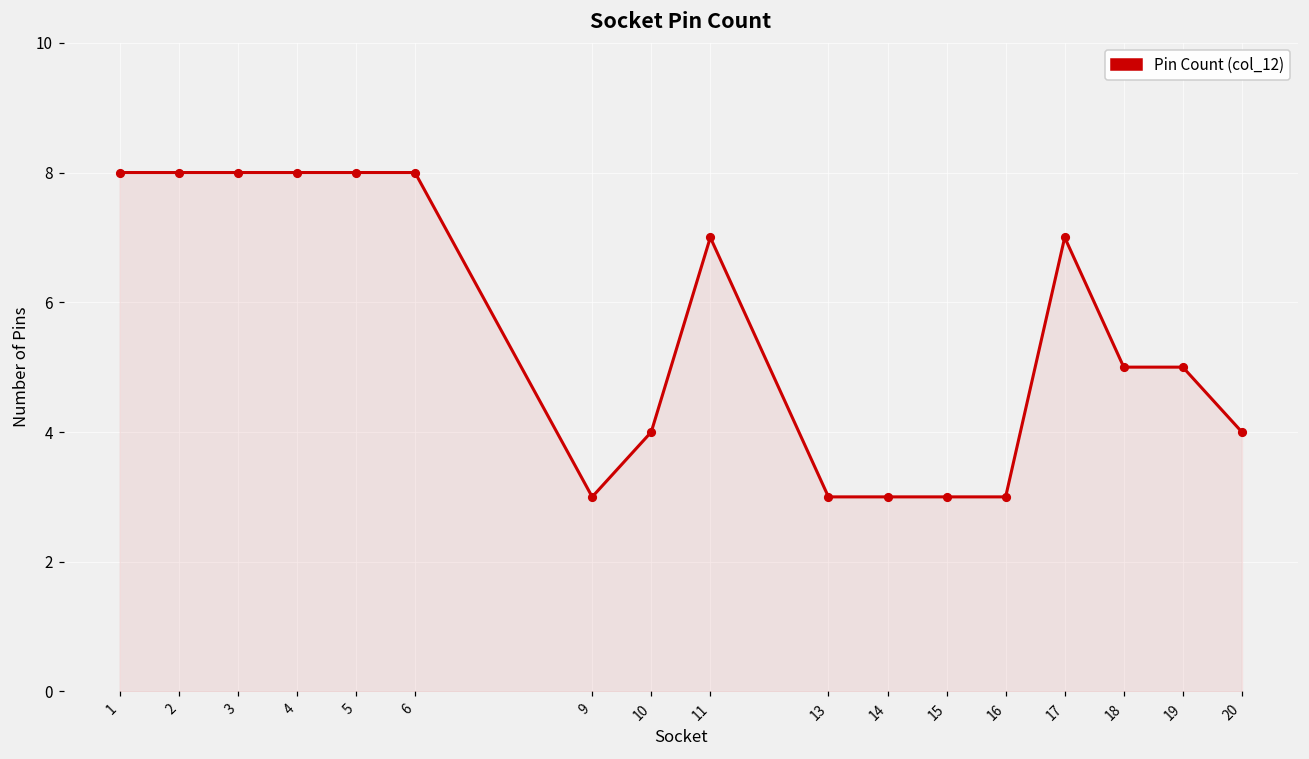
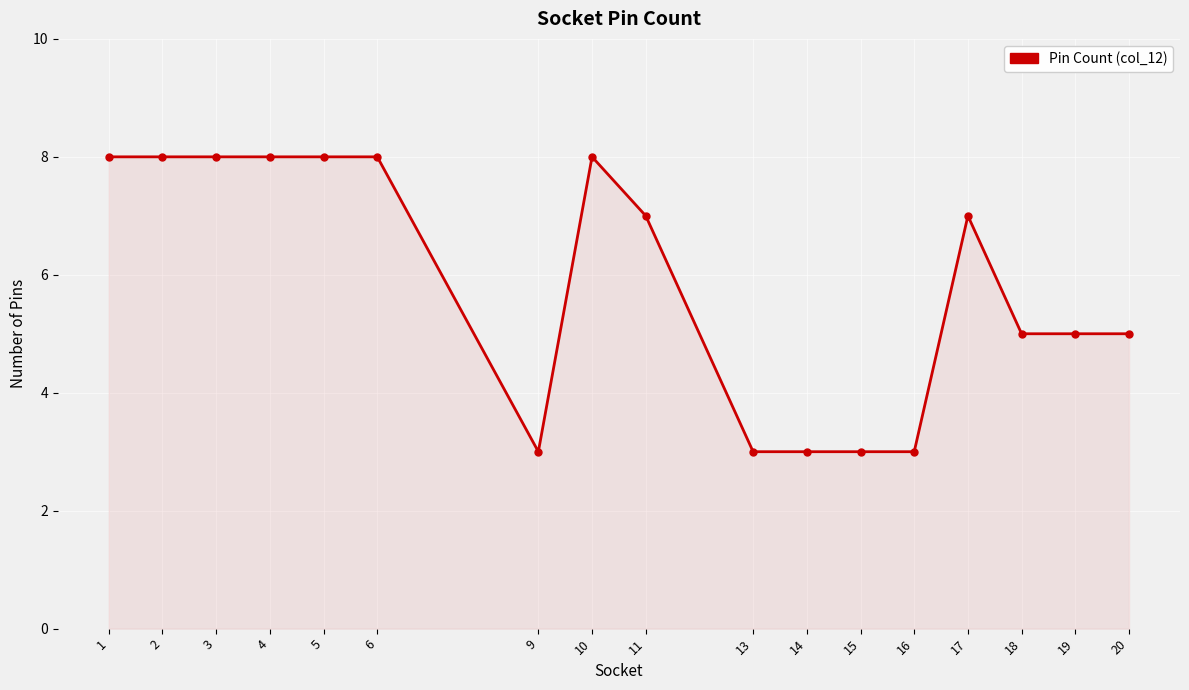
  {
    "1": 8,
    "2": 8,
    "3": 8,
    "4": 8,
    "5": 8,
    "6": 8,
    "9": 3,
-   "10": 4,
+   "10": 8,
    "11": 7,
    "13": 3,
    "14": 3,
    "15": 3,
    "16": 3,
    "17": 7,
    "18": 5,
    "19": 5,
-   "20": 4
+   "20": 5
  }
